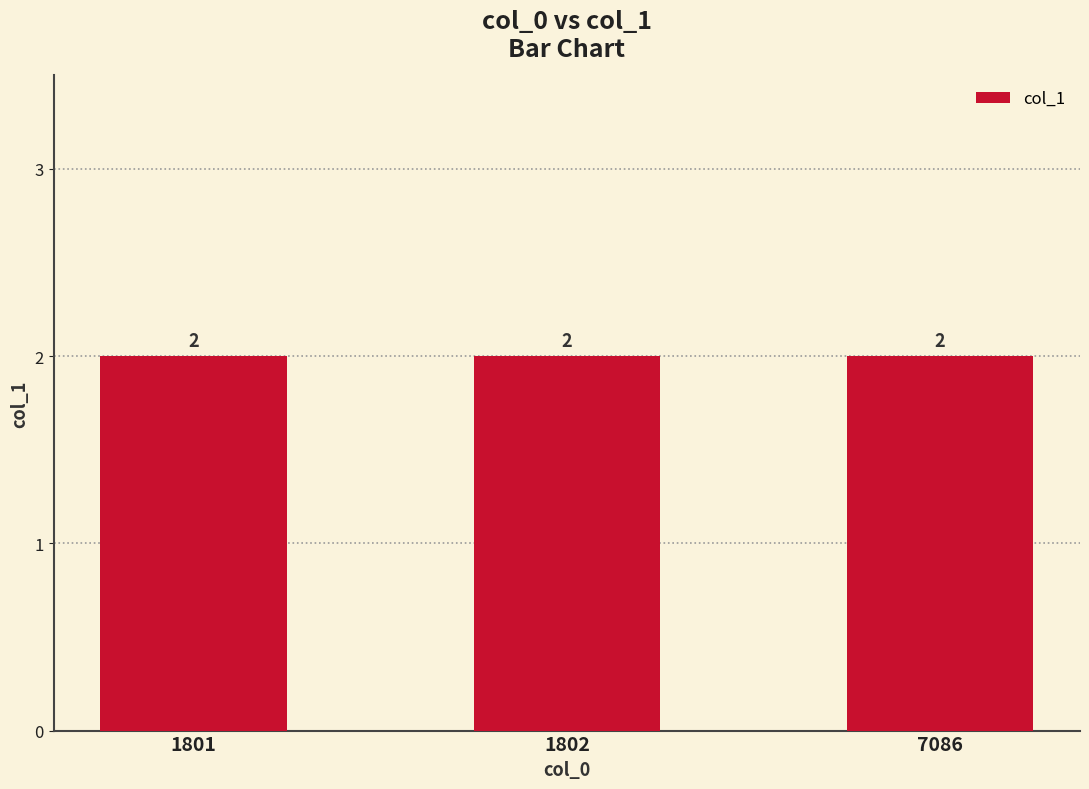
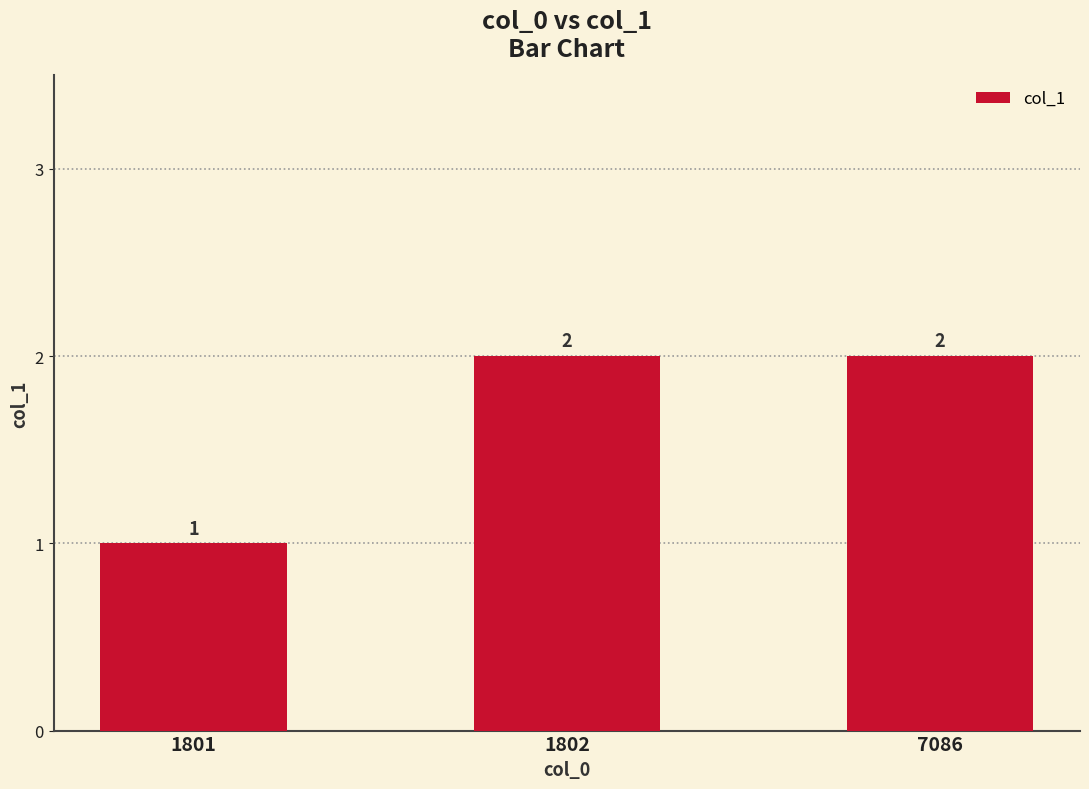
  {
-   "1801": 2,
+   "1801": 1,
    "1802": 2,
    "7086": 2
  }
